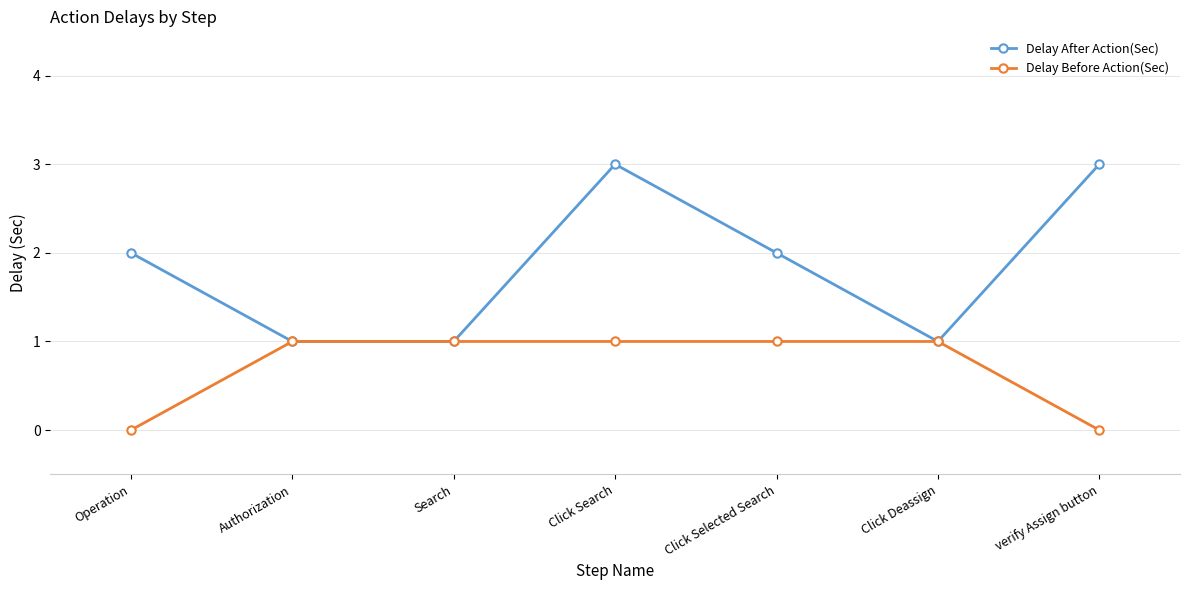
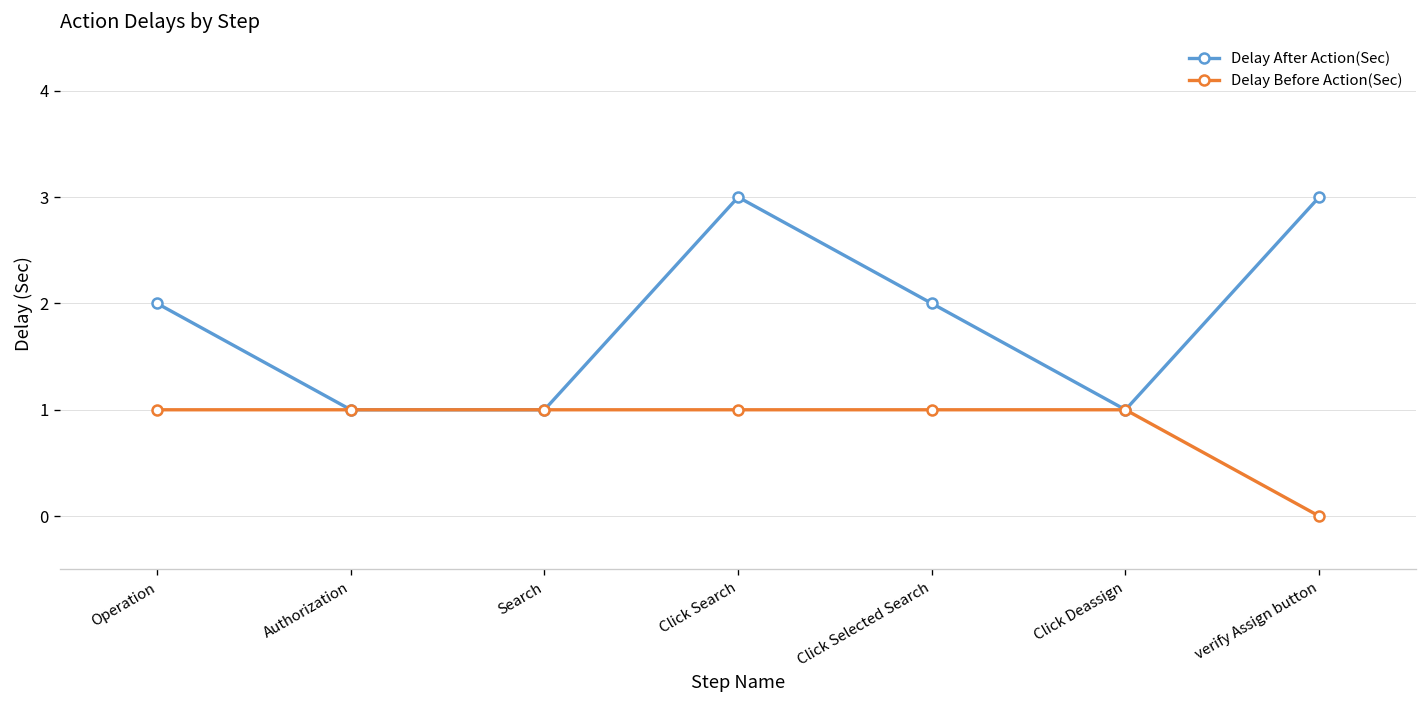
  {
    "Delay After Action(Sec)": {
      "Operation": 2,
      "Click Search": 3,
      "Click Selected Search": 2,
      "verify Assign button": 3
    },
    "Delay Before Action(Sec)": {
-     "Operation": 0,
+     "Operation": 1,
      "Click Search": 1,
      "Click Selected Search": 1,
      "verify Assign button": 0
    }
  }
